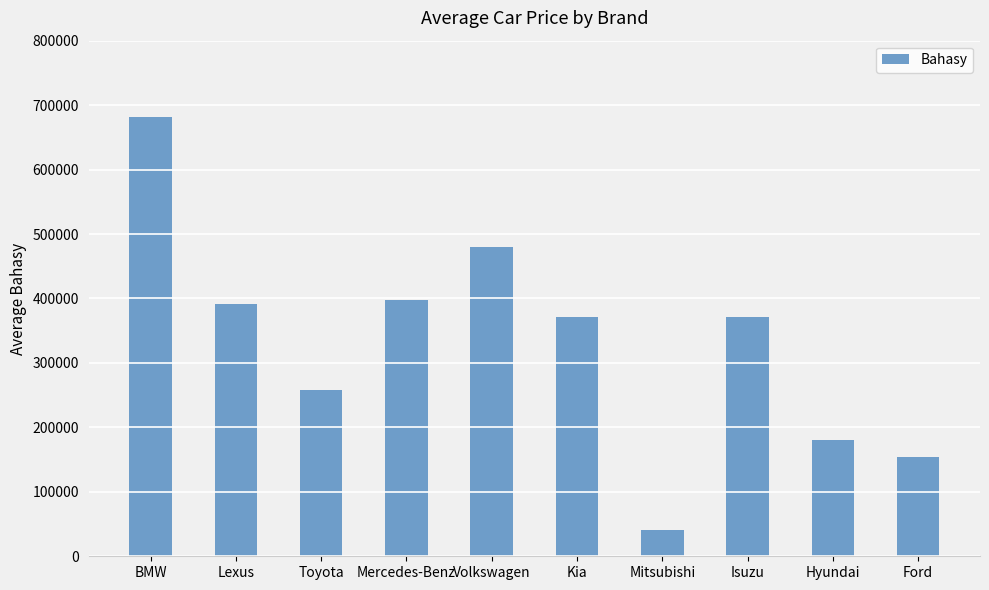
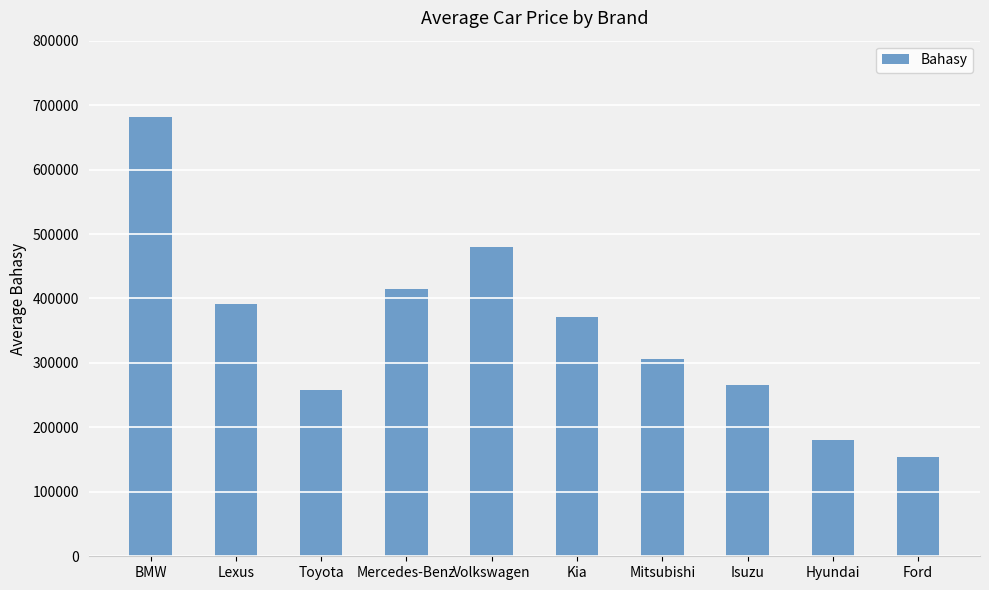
  {
    "BMW": 680000,
    "Lexus": 390000,
    "Toyota": 260000,
-   "Mercedes-Benz": 400000,
+   "Mercedes-Benz": 420000,
    "Volkswagen": 480000,
    "Kia": 370000,
-   "Mitsubishi": 40000,
-   "Isuzu": 370000,
+   "Mitsubishi": 310000,
+   "Isuzu": 270000,
    "Hyundai": 180000,
    "Ford": 150000
  }
